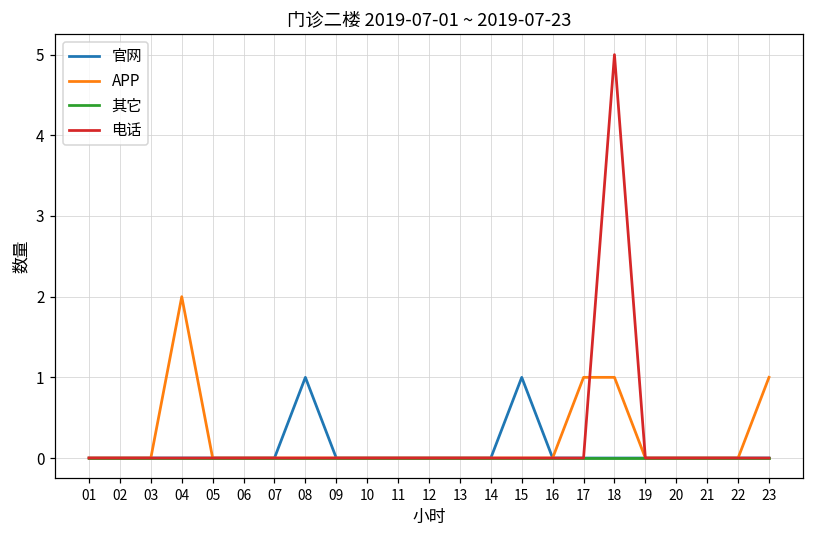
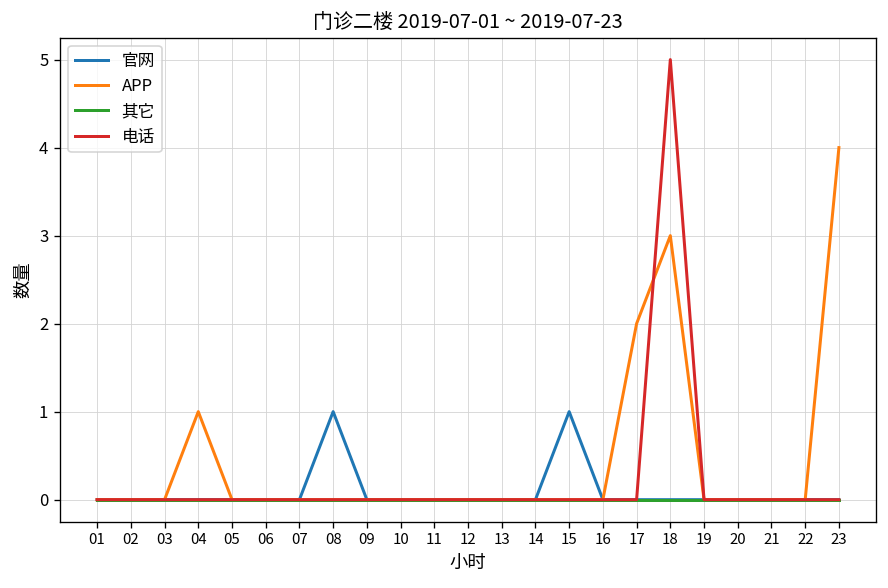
  {
    "官网": {
      "08": 1,
      "15": 1
    },
    "APP": {
-     "04": 2,
-     "17": 1,
-     "18": 1,
-     "23": 1
+     "04": 1,
+     "17": 2,
+     "18": 3,
+     "23": 4
    },
    "电话": {
      "18": 5
    }
  }
